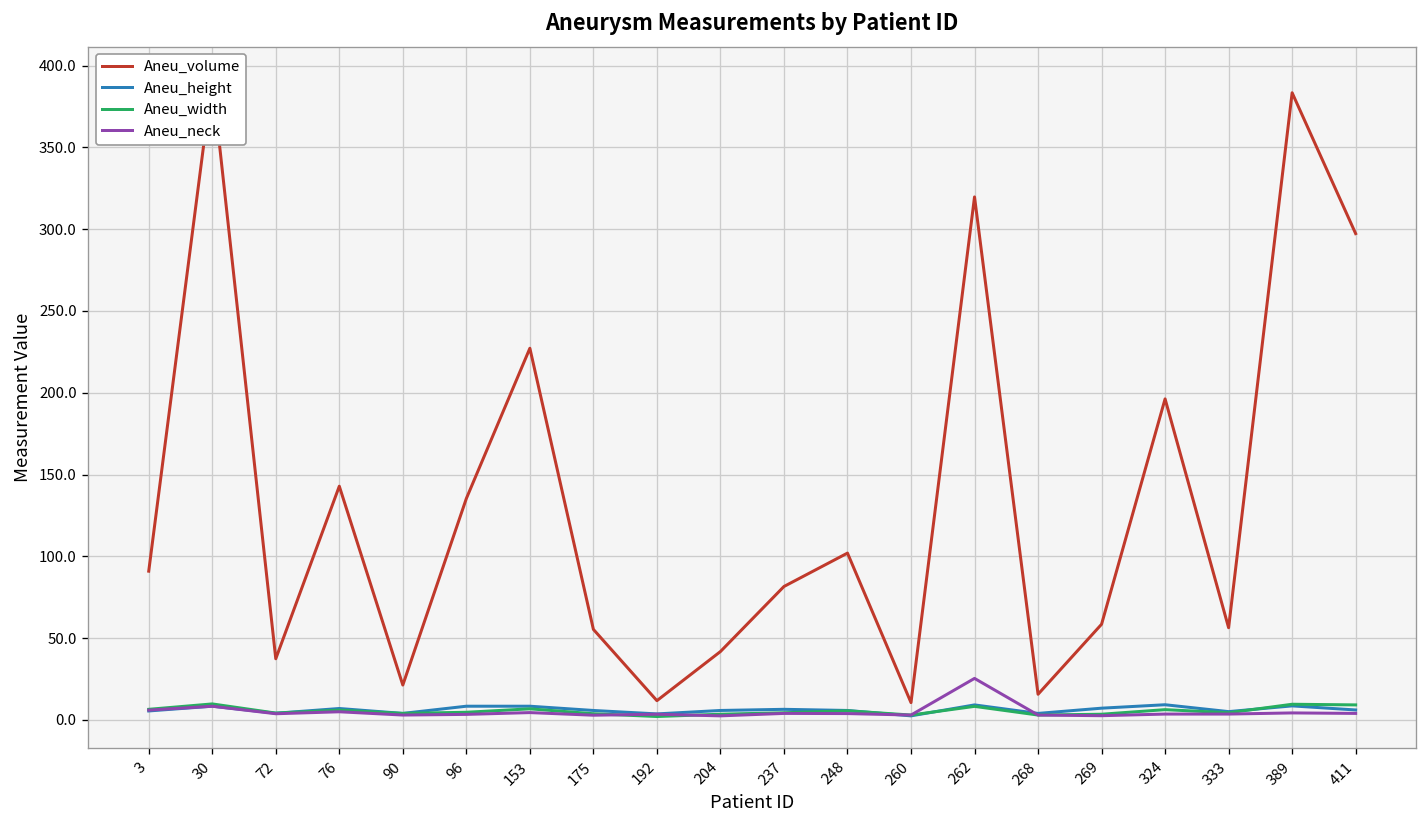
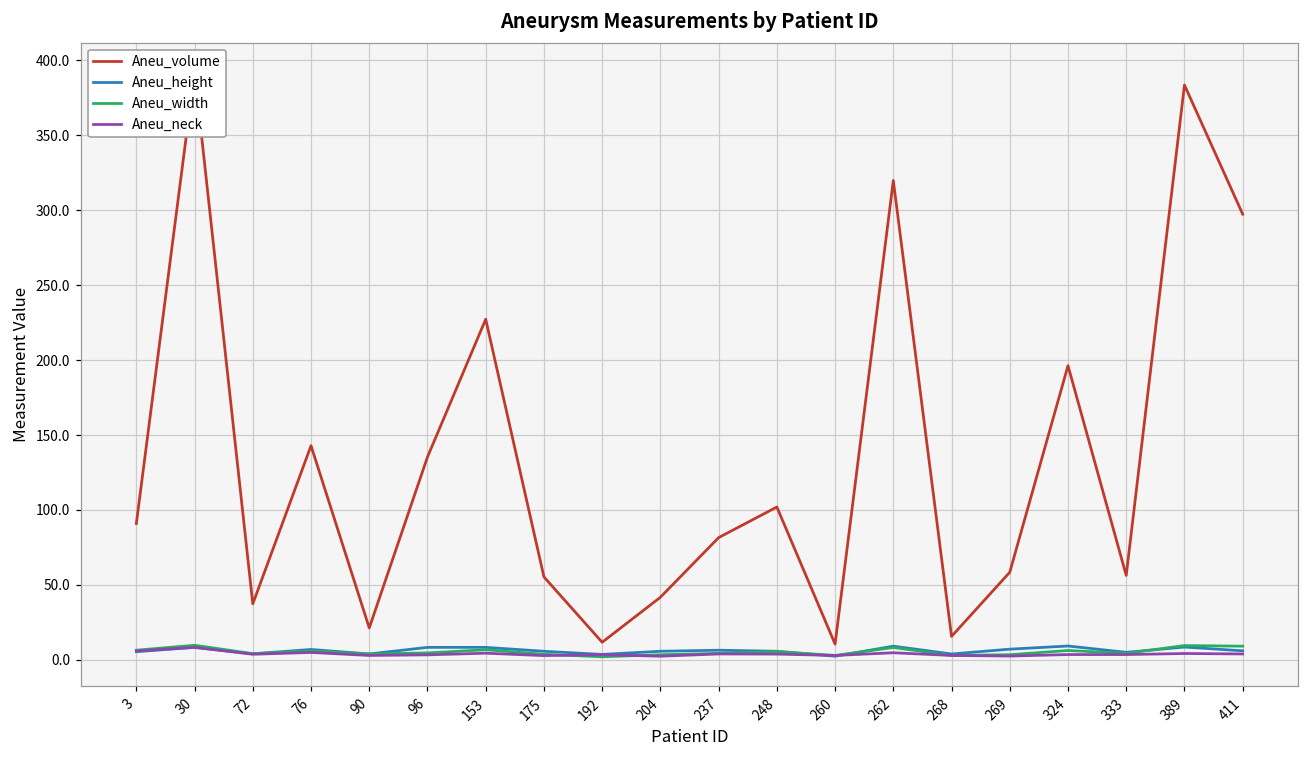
  {
    "Aneu_volume": {
      "3": 91,
      "72": 37,
      "76": 143,
      "90": 21,
      "96": 135,
      "153": 227,
      "175": 55,
      "192": 12,
      "204": 42,
      "237": 82,
      "248": 102,
      "260": 11,
      "262": 320,
      "268": 16,
      "269": 58,
      "324": 196,
      "333": 56,
      "389": 383,
      "411": 297
    },
    "Aneu_height": {
      "96": 8,
      "175": 6,
      "204": 6,
      "237": 7,
      "269": 7,
      "324": 9,
      "411": 6
    },
    "Aneu_width": {
      "324": 6,
      "411": 9
    },
    "Aneu_neck": {
      "153": 5,
-     "262": 25,
+     "262": 5,
      "324": 4,
      "389": 4,
      "411": 4
    }
  }
